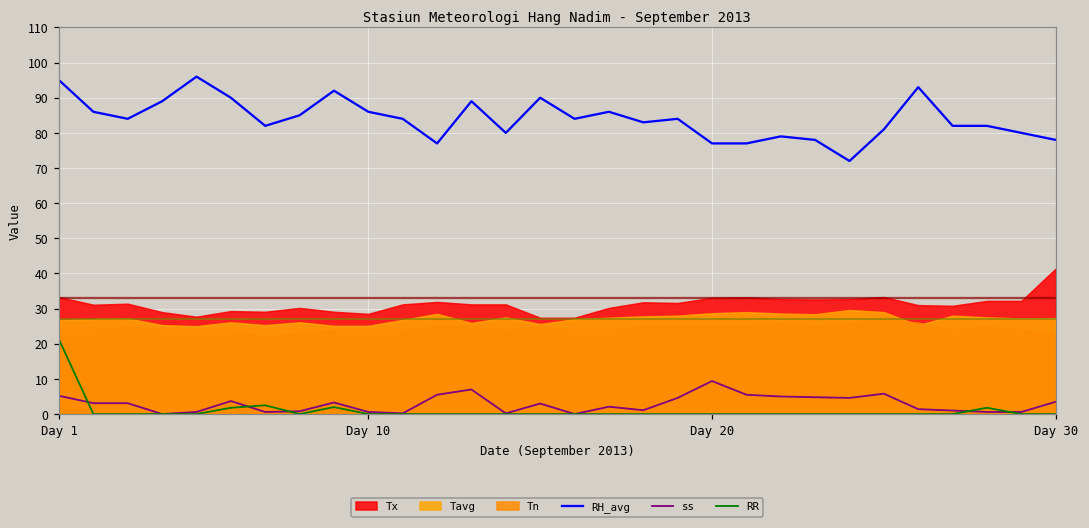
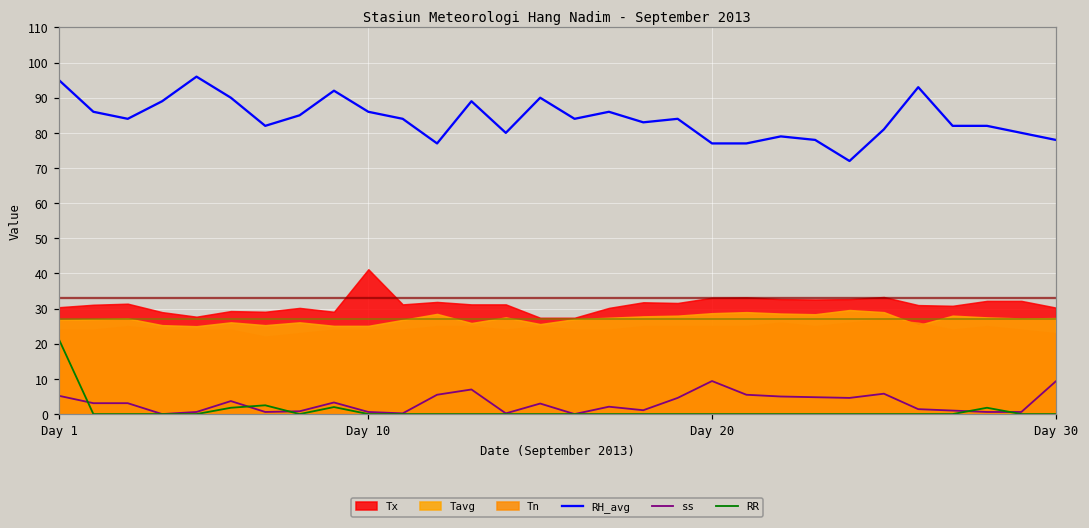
  {
    "Tx": {
-     "Day 1": 33,
-     "Day 10": 29,
+     "Day 1": 30,
+     "Day 10": 41,
      "Day 20": 33,
-     "Day 30": 41
+     "Day 30": 30
    },
    "RH_avg": {
      "Day 1": 95,
      "Day 10": 86,
      "Day 20": 77,
      "Day 30": 78
    },
    "ss": {
      "Day 1": 5,
      "Day 20": 9,
-     "Day 30": 4
+     "Day 30": 9
    },
    "RR": {
      "Day 1": 21,
      "Day 20": 0,
      "Day 30": 0
    }
  }
